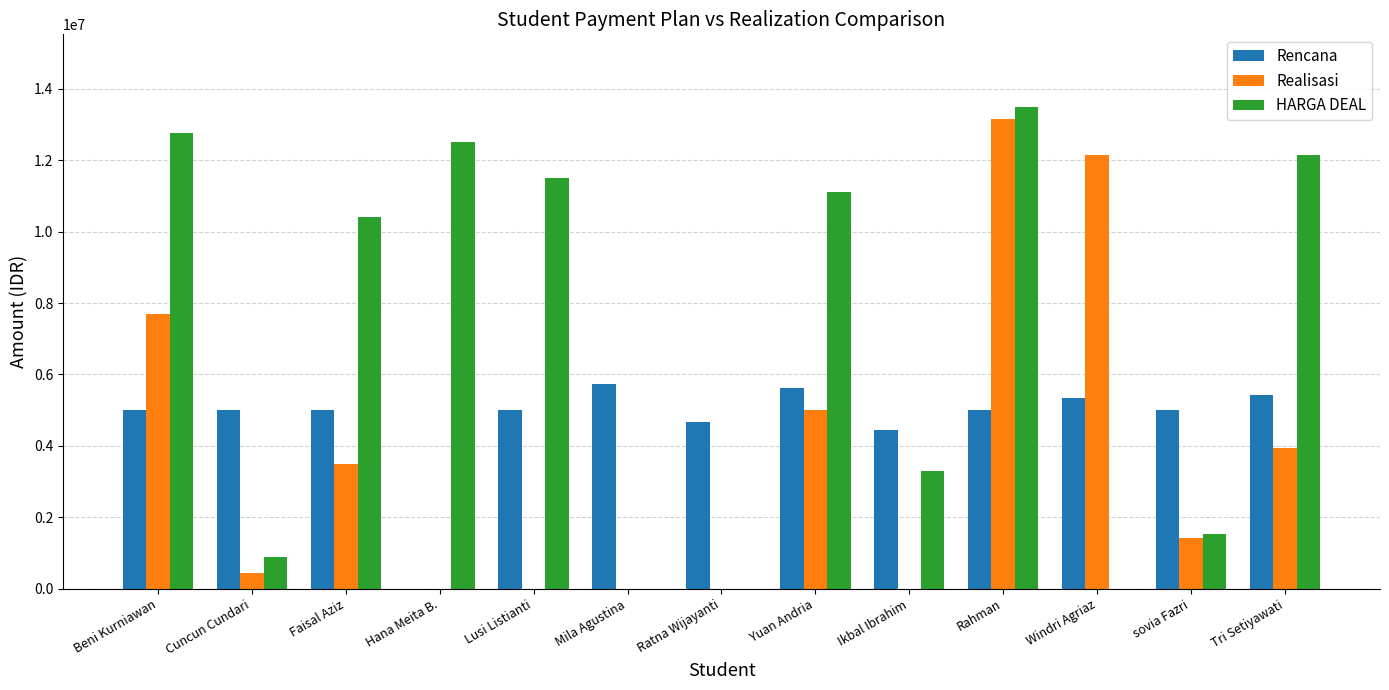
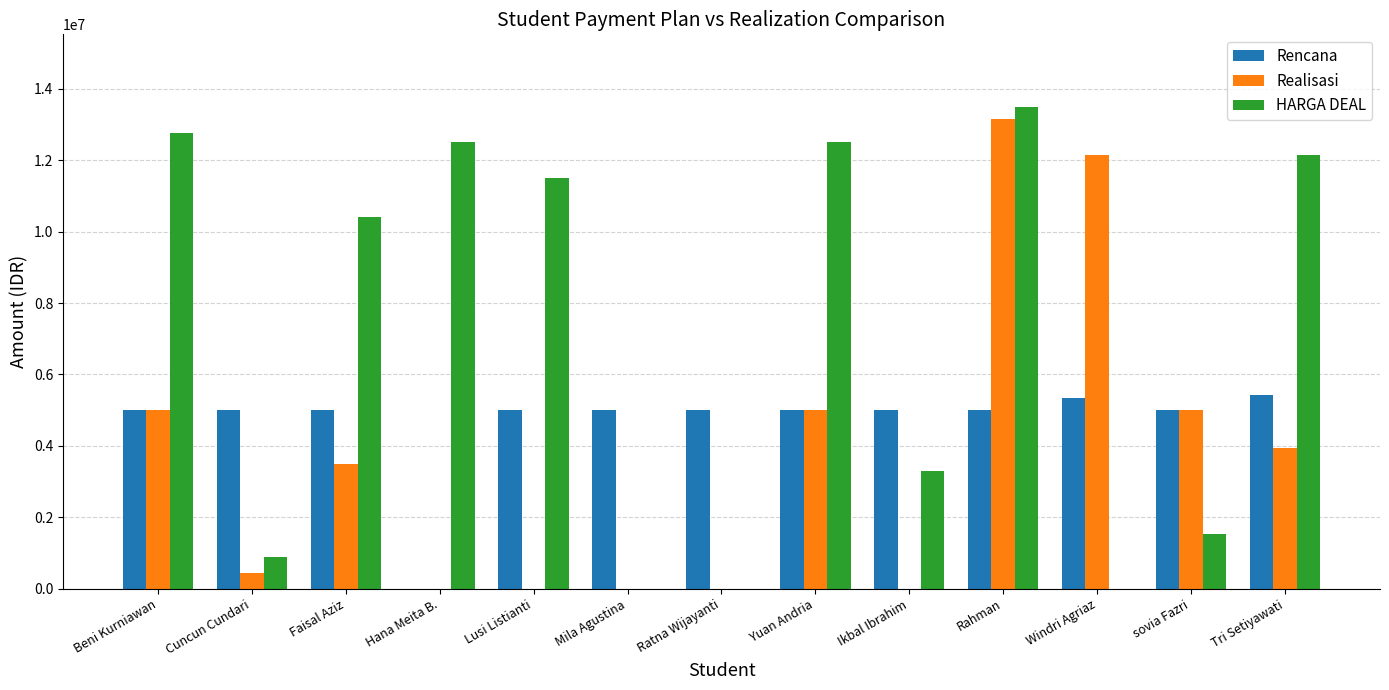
  {
    "Rencana": {
      "Beni Kurniawan": 5000000,
      "Cuncun Cundari": 5000000,
      "Faisal Aziz": 5000000,
      "Hana Meita B.": 0,
      "Lusi Listianti": 5000000,
-     "Mila Agustina": 5700000,
-     "Ratna Wijayanti": 4700000,
-     "Yuan Andria": 5600000,
-     "Ikbal Ibrahim": 4400000,
+     "Mila Agustina": 5000000,
+     "Ratna Wijayanti": 5000000,
+     "Yuan Andria": 5000000,
+     "Ikbal Ibrahim": 5000000,
      "Rahman": 5000000,
      "Windri Agriaz": 5300000,
      "sovia Fazri": 5000000,
      "Tri Setiyawati": 5400000
    },
    "Realisasi": {
-     "Beni Kurniawan": 7700000,
+     "Beni Kurniawan": 5000000,
      "Cuncun Cundari": 400000,
      "Faisal Aziz": 3500000,
      "Hana Meita B.": 0,
      "Lusi Listianti": 0,
      "Mila Agustina": 0,
      "Ratna Wijayanti": 0,
      "Yuan Andria": 5000000,
      "Ikbal Ibrahim": 0,
      "Rahman": 13100000,
      "Windri Agriaz": 12200000,
-     "sovia Fazri": 1400000,
+     "sovia Fazri": 5000000,
      "Tri Setiyawati": 3900000
    },
    "HARGA DEAL": {
      "Beni Kurniawan": 12800000,
      "Cuncun Cundari": 900000,
      "Faisal Aziz": 10400000,
      "Hana Meita B.": 12500000,
      "Lusi Listianti": 11500000,
      "Mila Agustina": 0,
      "Ratna Wijayanti": 0,
-     "Yuan Andria": 11100000,
+     "Yuan Andria": 12500000,
      "Ikbal Ibrahim": 3300000,
      "Rahman": 13500000,
      "Windri Agriaz": 0,
      "sovia Fazri": 1500000,
      "Tri Setiyawati": 12200000
    }
  }
